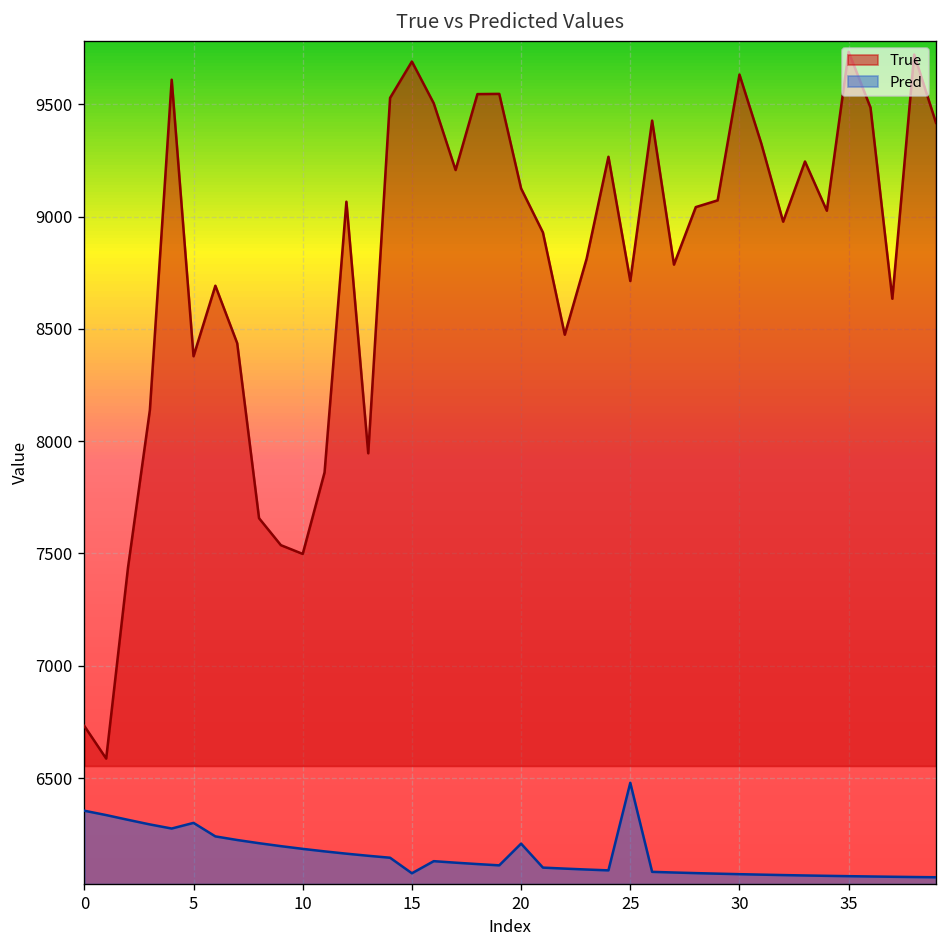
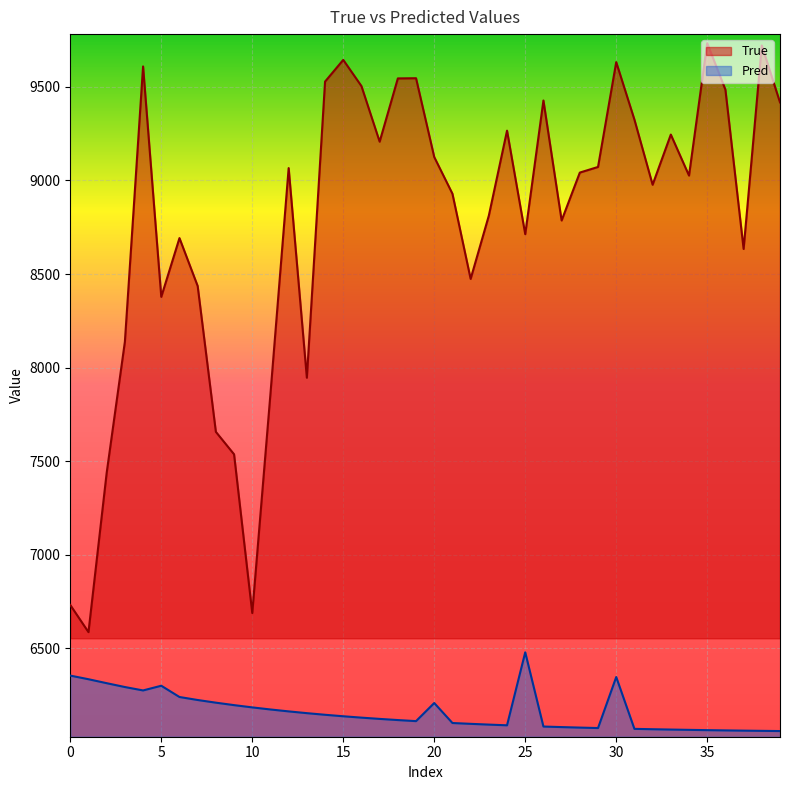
  {
    "True": {
      "0": 6730,
      "5": 8380,
-     "10": 7500,
-     "15": 9690,
+     "10": 6690,
+     "15": 9640,
      "20": 9130,
      "25": 8710,
      "30": 9630
    },
    "Pred": {
      "0": 6350,
      "5": 6300,
      "10": 6180,
-     "15": 6080,
+     "15": 6140,
      "20": 6210,
      "25": 6480,
-     "30": 6070,
+     "30": 6350,
      "35": 6060
    }
  }
